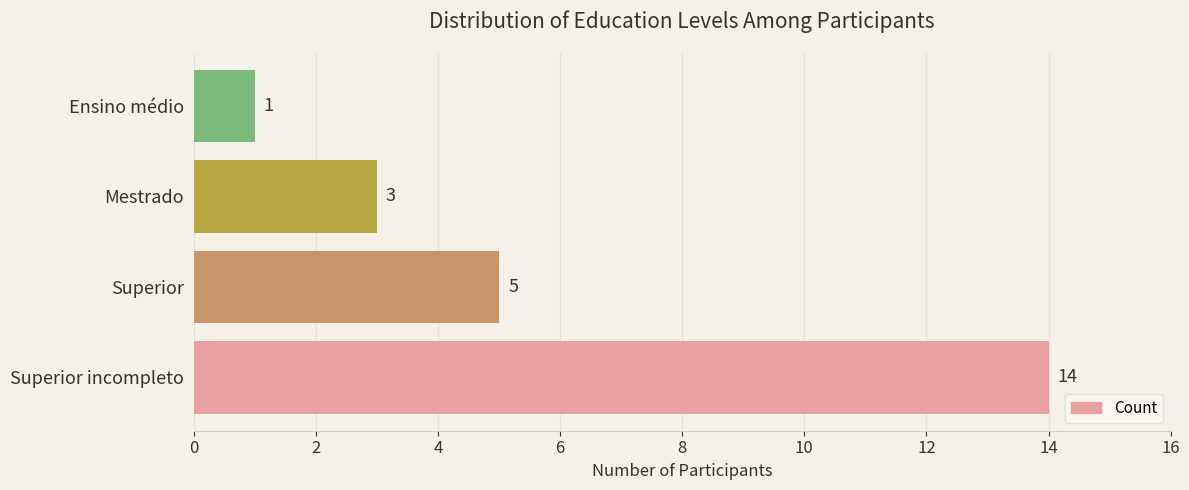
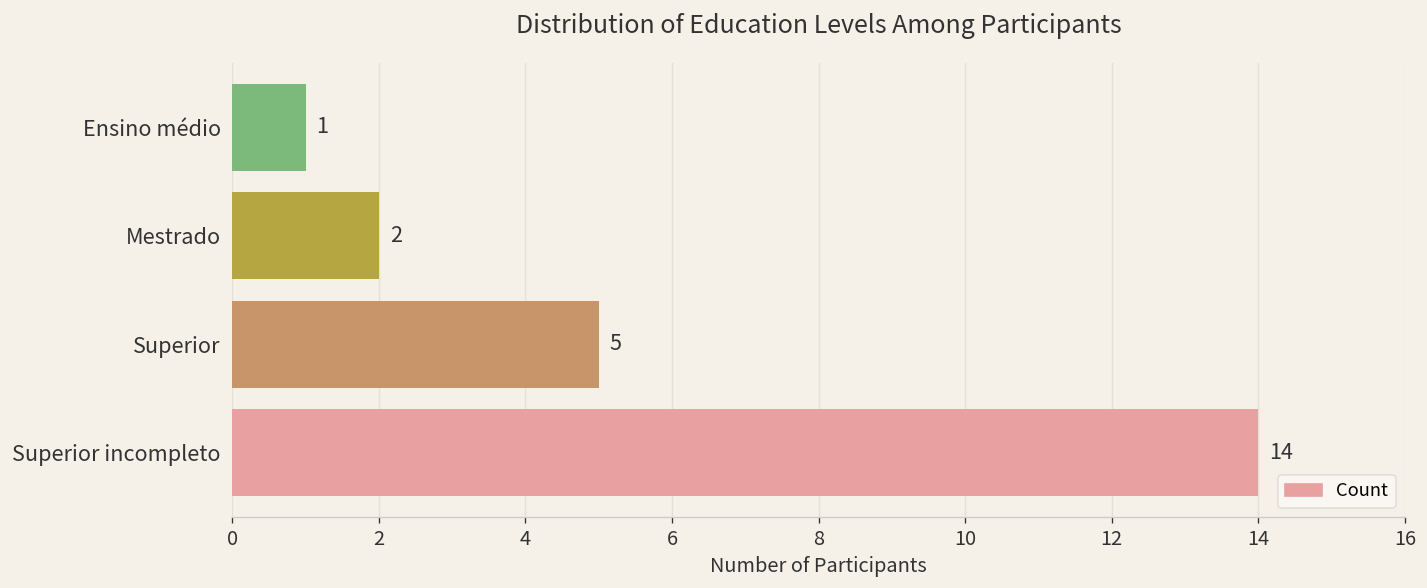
  {
    "Ensino médio": 1,
-   "Mestrado": 3,
+   "Mestrado": 2,
    "Superior": 5,
    "Superior incompleto": 14
  }
